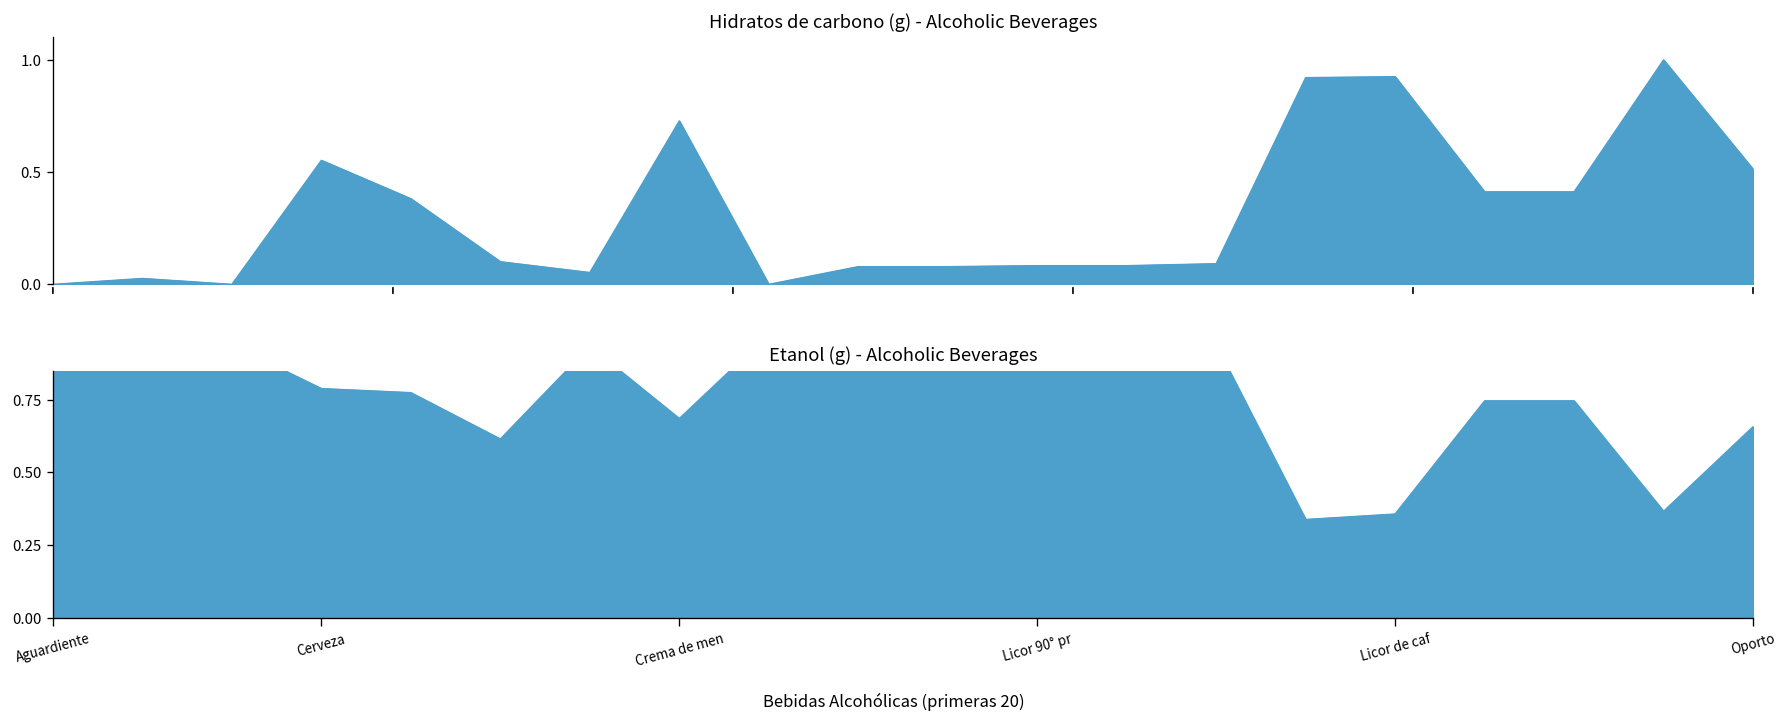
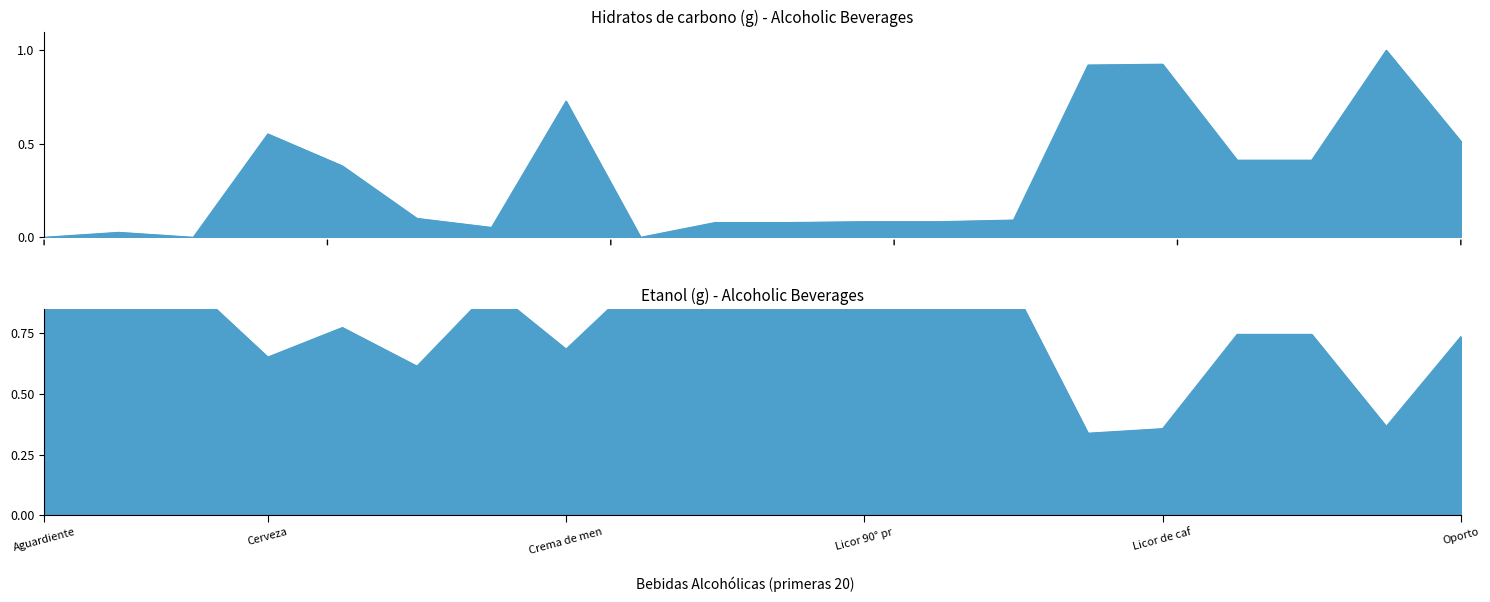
  {
    "Etanol (g) - Alcoholic Beverages": {
-     "Cerveza": 0.79,
+     "Cerveza": 0.65,
      "Crema de men": 0.69,
      "Licor de caf": 0.36,
-     "Oporto": 0.66
+     "Oporto": 0.74
    }
  }
